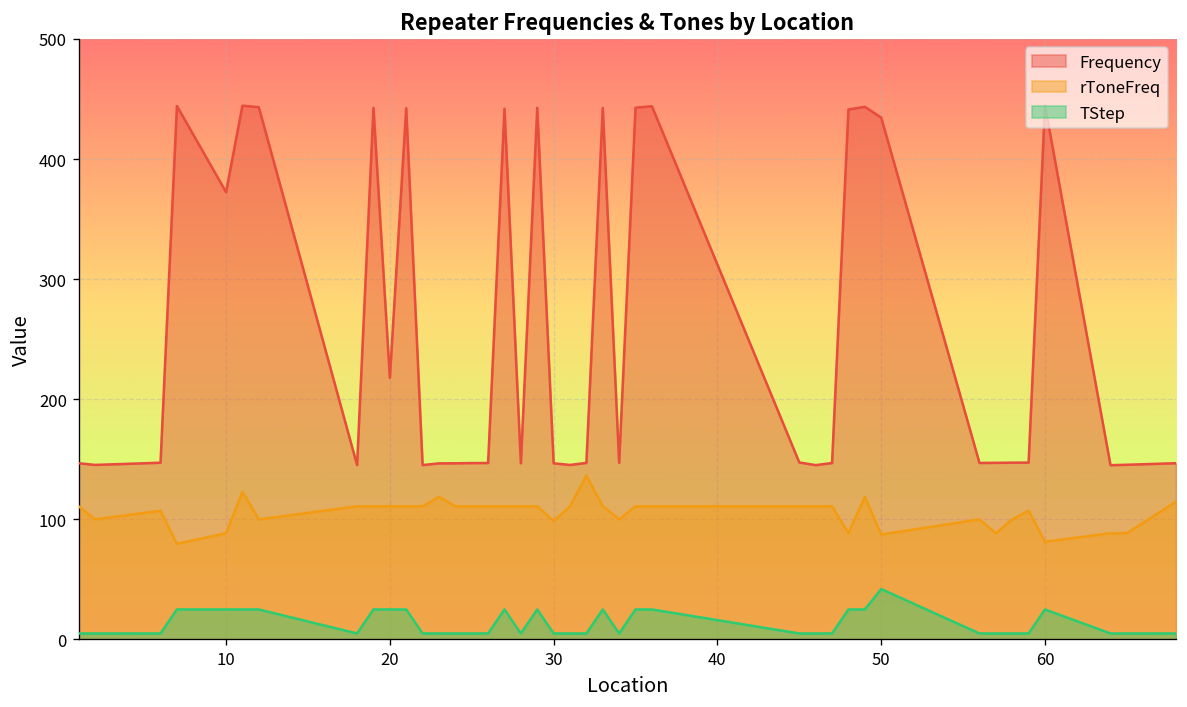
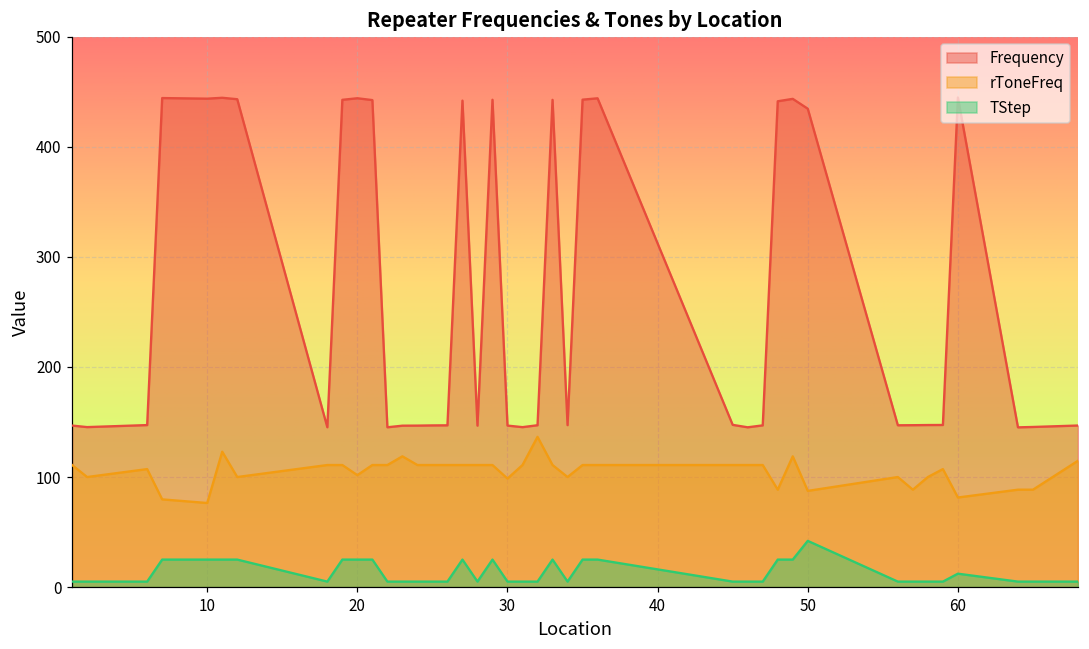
  {
    "Frequency": {
-     "10": 373,
-     "20": 218,
+     "10": 444,
+     "20": 444,
      "30": 147,
      "50": 435
    },
    "rToneFreq": {
-     "10": 89,
-     "20": 111,
+     "10": 76,
+     "20": 102,
      "30": 99,
      "50": 87,
      "60": 81
    },
    "TStep": {
      "10": 25,
      "20": 25,
      "30": 5,
      "50": 42,
-     "60": 25
+     "60": 12
    }
  }
